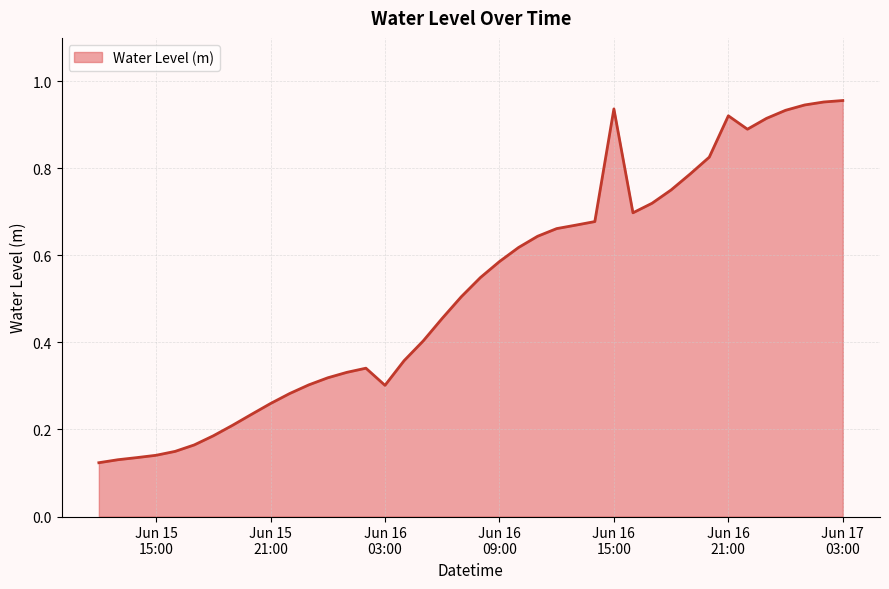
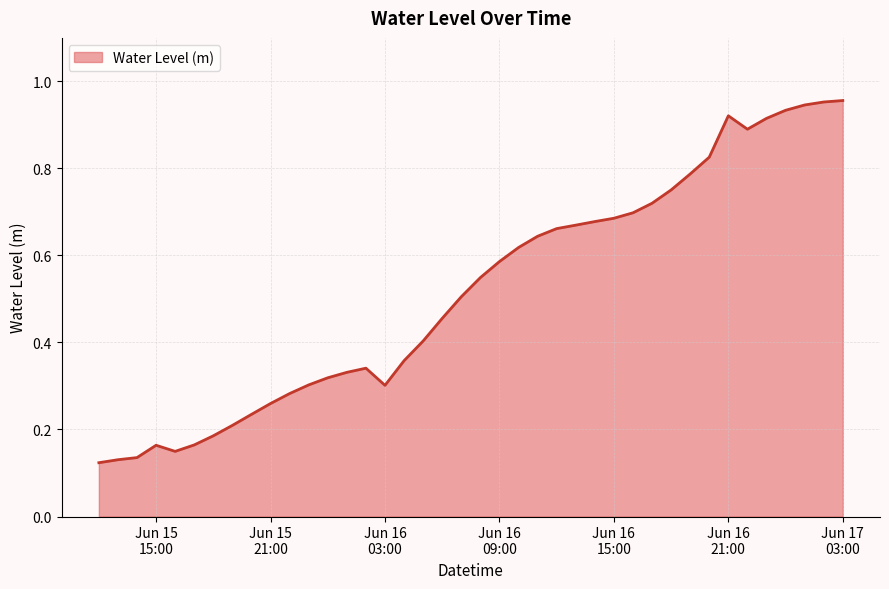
  {
-   "Jun 15 15:00": 0.14,
+   "Jun 15 15:00": 0.16,
    "Jun 15 21:00": 0.26,
    "Jun 16 03:00": 0.30,
    "Jun 16 09:00": 0.59,
-   "Jun 16 15:00": 0.94,
+   "Jun 16 15:00": 0.69,
    "Jun 16 21:00": 0.92,
    "Jun 17 03:00": 0.96
  }
